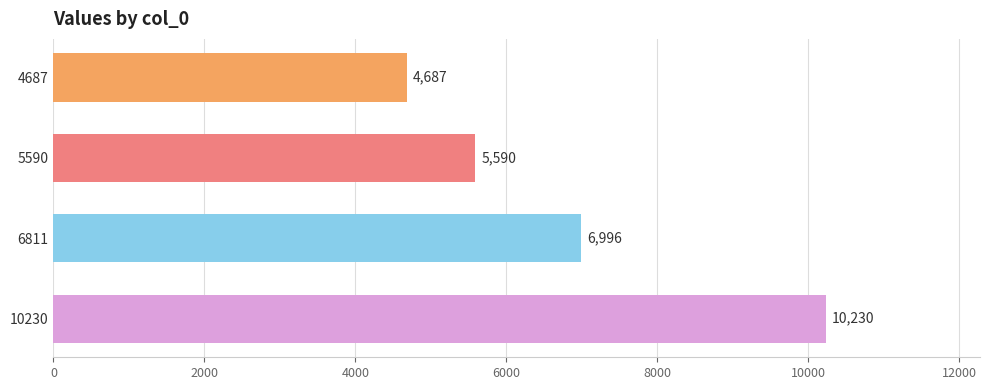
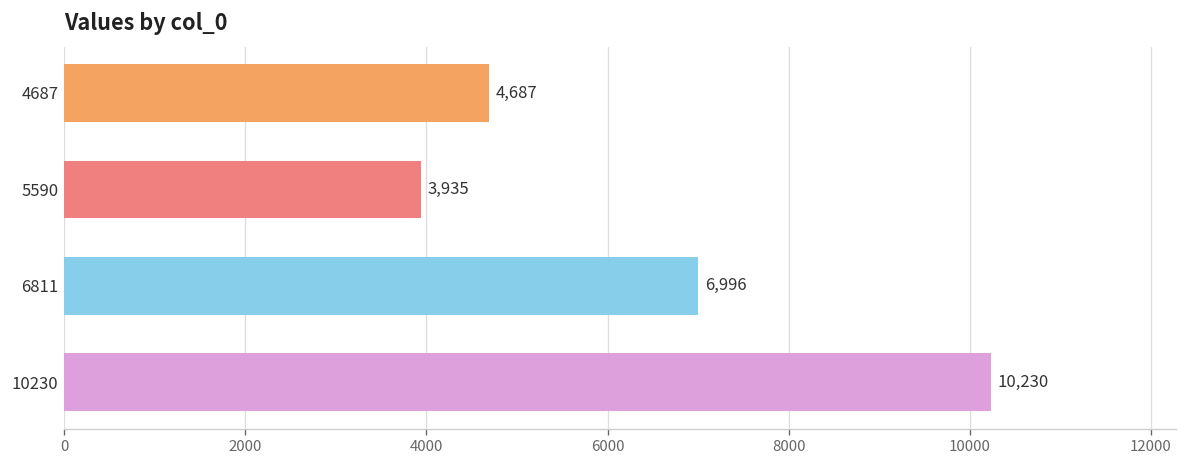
  {
    "4687": "4,687",
-   "5590": "5,590",
+   "5590": "3,935",
    "6811": "6,996",
    "10230": "10,230"
  }
